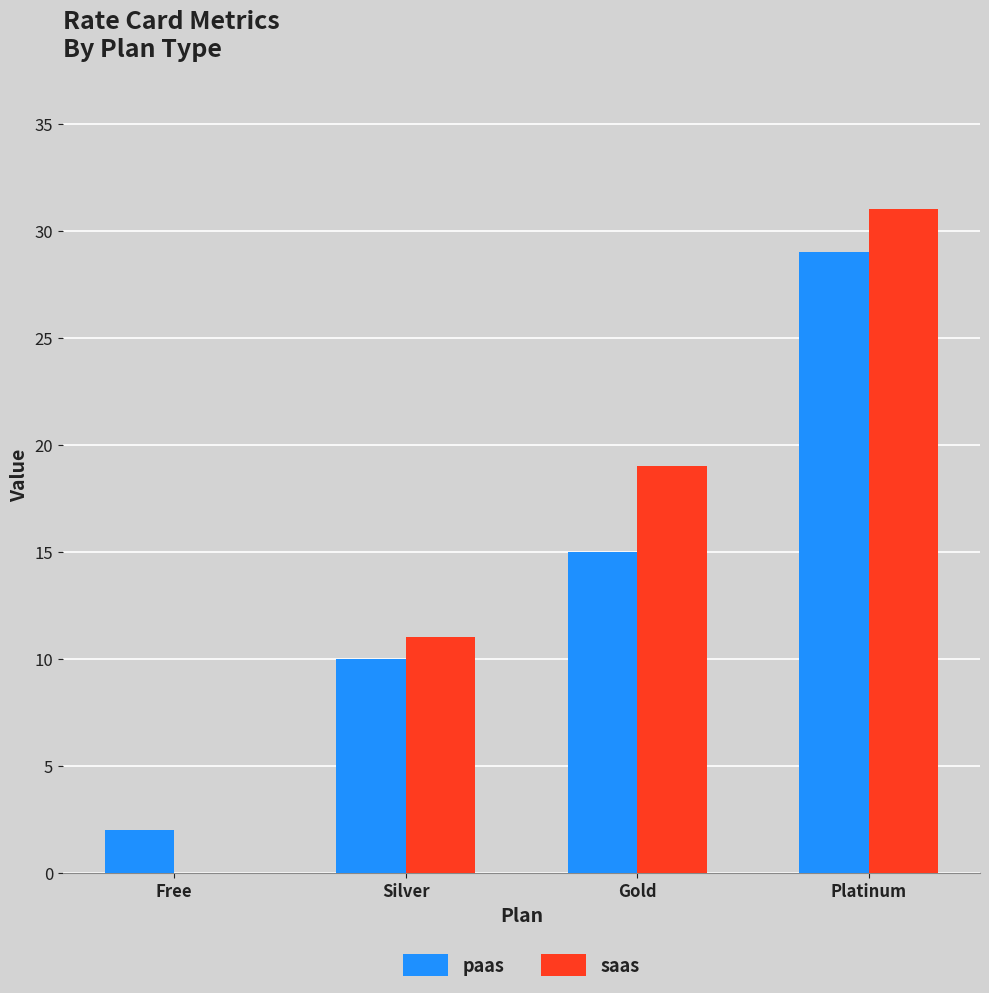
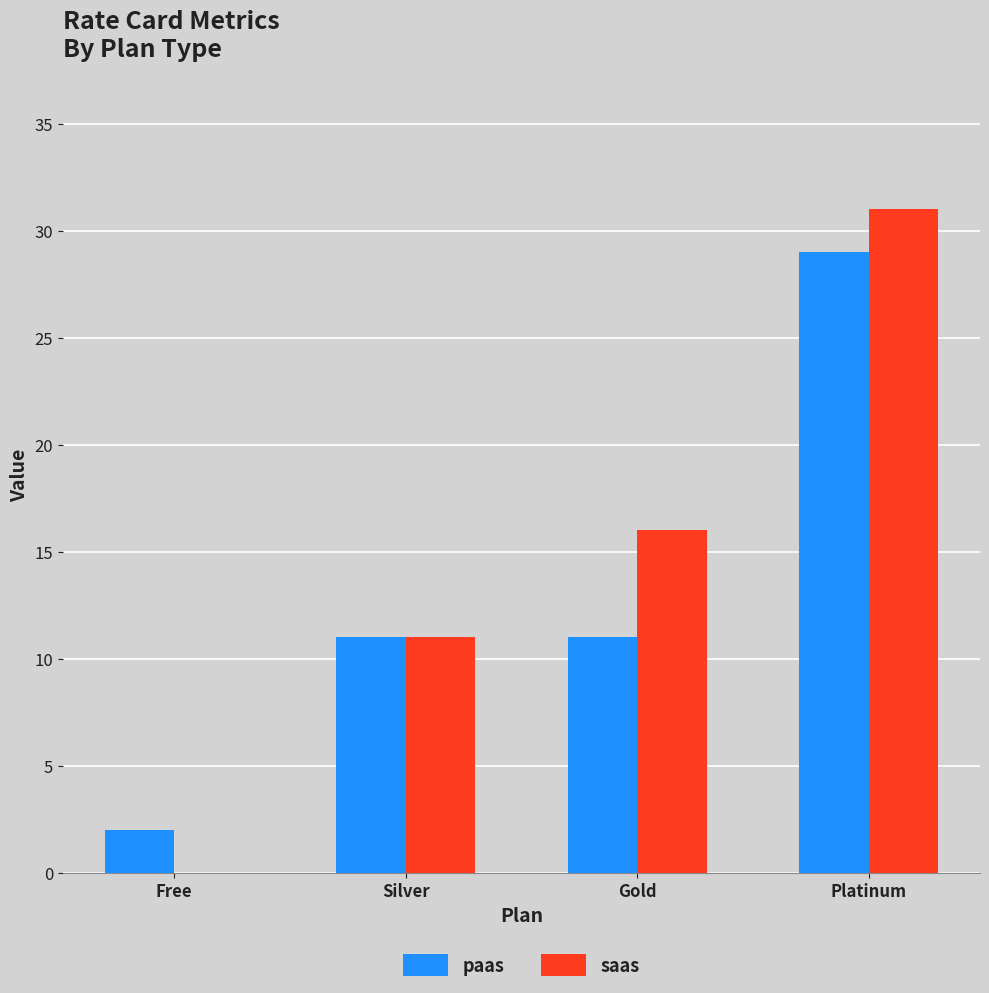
  {
    "paas": {
      "Free": 2,
-     "Silver": 10,
-     "Gold": 15,
+     "Silver": 11,
+     "Gold": 11,
      "Platinum": 29
    },
    "saas": {
      "Free": 0,
      "Silver": 11,
-     "Gold": 19,
+     "Gold": 16,
      "Platinum": 31
    }
  }
